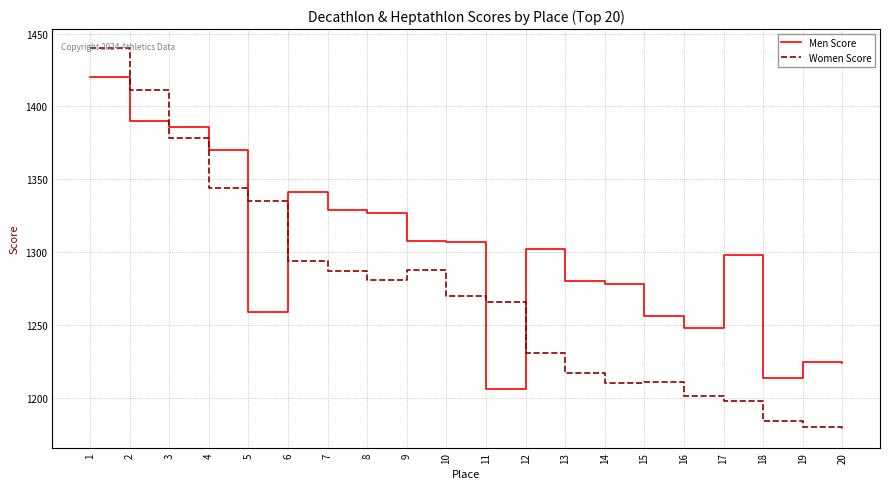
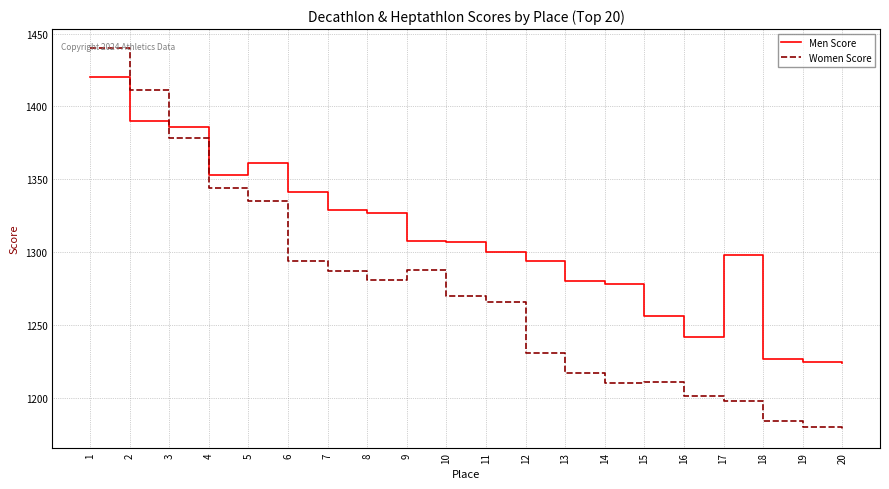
  {
    "Men Score": {
      "1": 1420,
      "2": 1390,
      "3": 1386,
-     "4": 1370,
-     "5": 1259,
+     "4": 1353,
+     "5": 1361,
      "6": 1341,
      "7": 1329,
      "8": 1327,
      "9": 1308,
      "10": 1307,
-     "11": 1206,
-     "12": 1302,
+     "11": 1300,
+     "12": 1294,
      "13": 1280,
      "14": 1278,
      "15": 1256,
-     "16": 1248,
+     "16": 1242,
      "17": 1298,
-     "18": 1214,
+     "18": 1227,
      "19": 1225,
      "20": 1224
    },
    "Women Score": {
      "2": 1411,
      "3": 1378,
      "4": 1344,
      "5": 1335,
      "6": 1294,
      "7": 1287,
      "8": 1281,
      "9": 1288,
      "10": 1270,
      "11": 1266,
      "12": 1231,
      "13": 1217,
      "14": 1210,
      "15": 1211,
      "16": 1201,
      "17": 1198,
      "18": 1184,
      "19": 1180,
      "20": 1179
    }
  }
